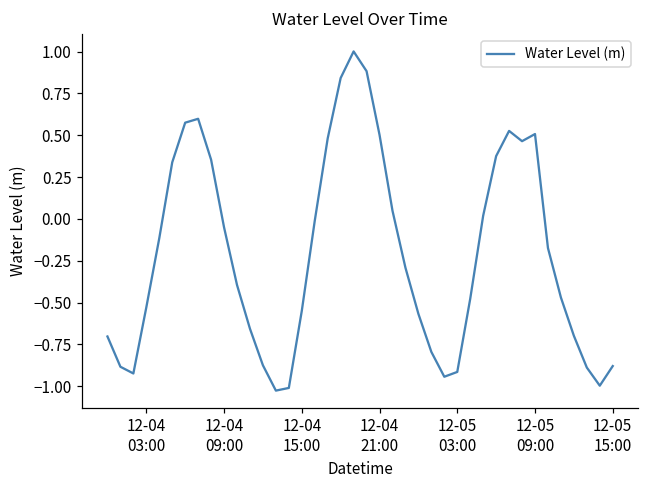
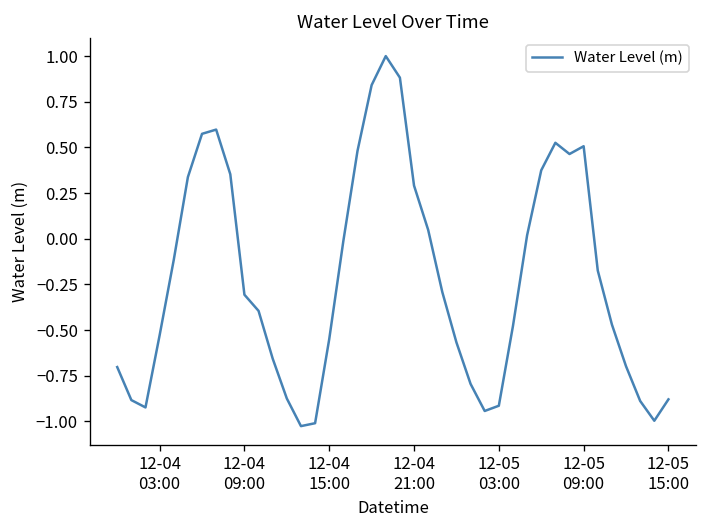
  {
    "12-04 03:00": -0.53,
-   "12-04 09:00": -0.05,
+   "12-04 09:00": -0.31,
    "12-04 15:00": -0.55,
-   "12-04 21:00": 0.50,
+   "12-04 21:00": 0.29,
    "12-05 03:00": -0.91,
    "12-05 09:00": 0.51,
    "12-05 15:00": -0.88
  }
